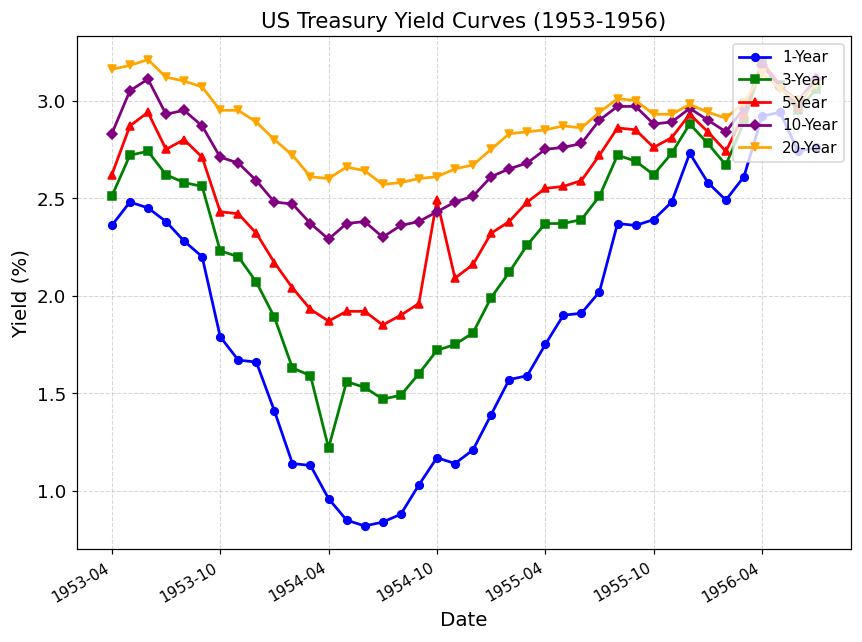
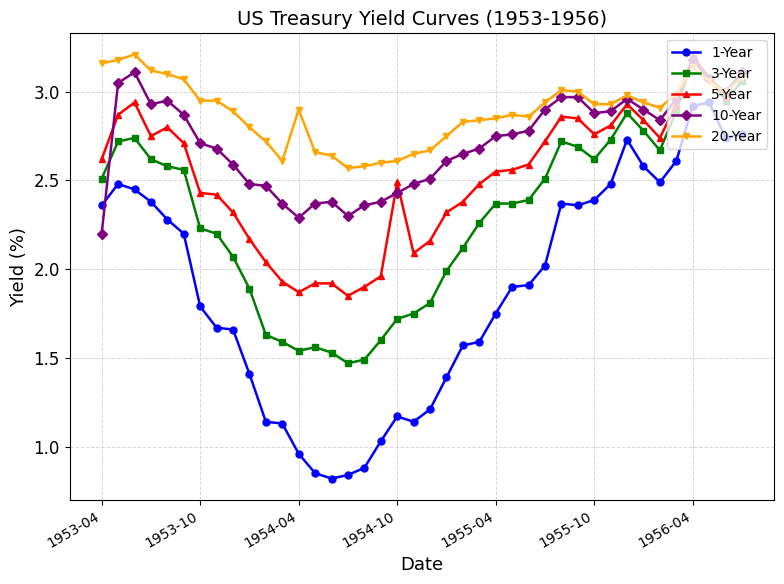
  {
    "1-Year": {
      "1953-04": 2.36,
      "1953-10": 1.79,
      "1954-04": 0.96,
      "1954-10": 1.17,
      "1955-04": 1.75,
      "1955-10": 2.39
    },
    "3-Year": {
      "1953-04": 2.51,
      "1953-10": 2.23,
-     "1954-04": 1.22,
+     "1954-04": 1.54,
      "1954-10": 1.72,
      "1955-04": 2.37,
      "1955-10": 2.62
    },
    "5-Year": {
      "1953-04": 2.62,
      "1953-10": 2.43,
      "1954-04": 1.87,
      "1954-10": 2.49,
      "1955-04": 2.55,
      "1955-10": 2.76
    },
    "10-Year": {
-     "1953-04": 2.83,
+     "1953-04": 2.20,
      "1953-10": 2.71,
      "1954-04": 2.29,
      "1954-10": 2.43,
      "1955-04": 2.75,
      "1955-10": 2.88
    },
    "20-Year": {
      "1953-04": 3.16,
      "1953-10": 2.95,
-     "1954-04": 2.6,
+     "1954-04": 2.9,
      "1954-10": 2.6,
      "1955-04": 2.85,
      "1955-10": 2.93
    }
  }
